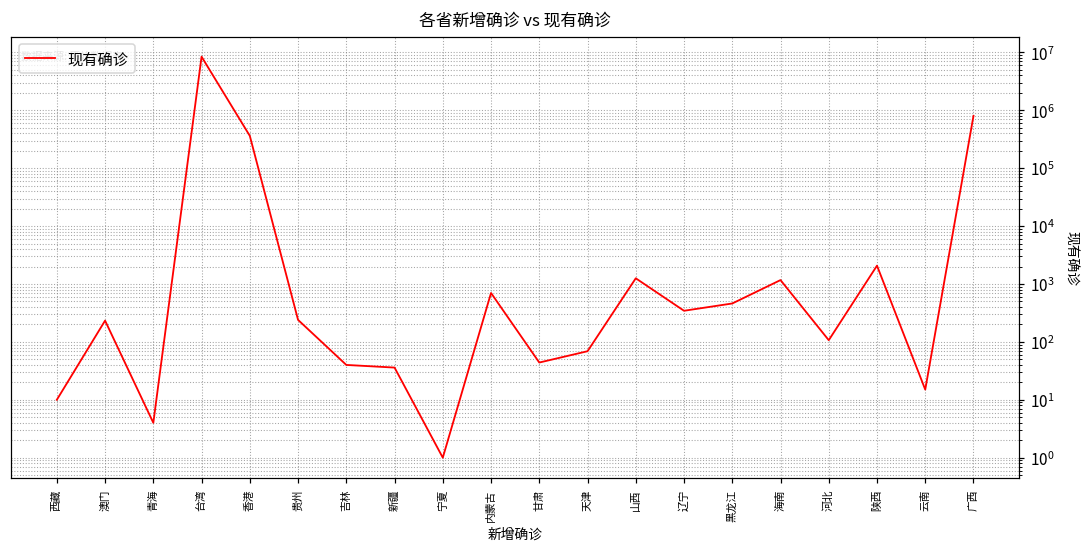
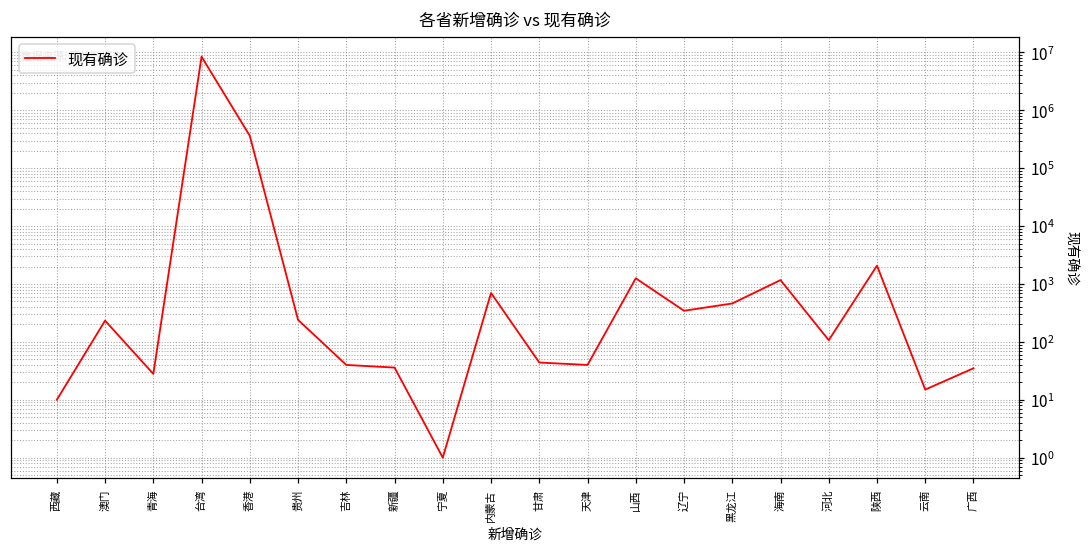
  {
    "西藏": 10,
    "澳门": 200,
-   "青海": 4,
+   "青海": 30,
    "台湾": 8000000,
    "香港": 400000,
    "贵州": 200,
    "吉林": 40,
    "新疆": 40,
    "宁夏": 1,
    "内蒙古": 700,
    "甘肃": 40,
-   "天津": 70,
+   "天津": 40,
    "山西": 1300,
    "辽宁": 300,
    "黑龙江": 500,
    "海南": 1200,
    "河北": 110,
    "陕西": 2100,
    "云南": 15,
-   "广西": 800000
+   "广西": 40
  }
